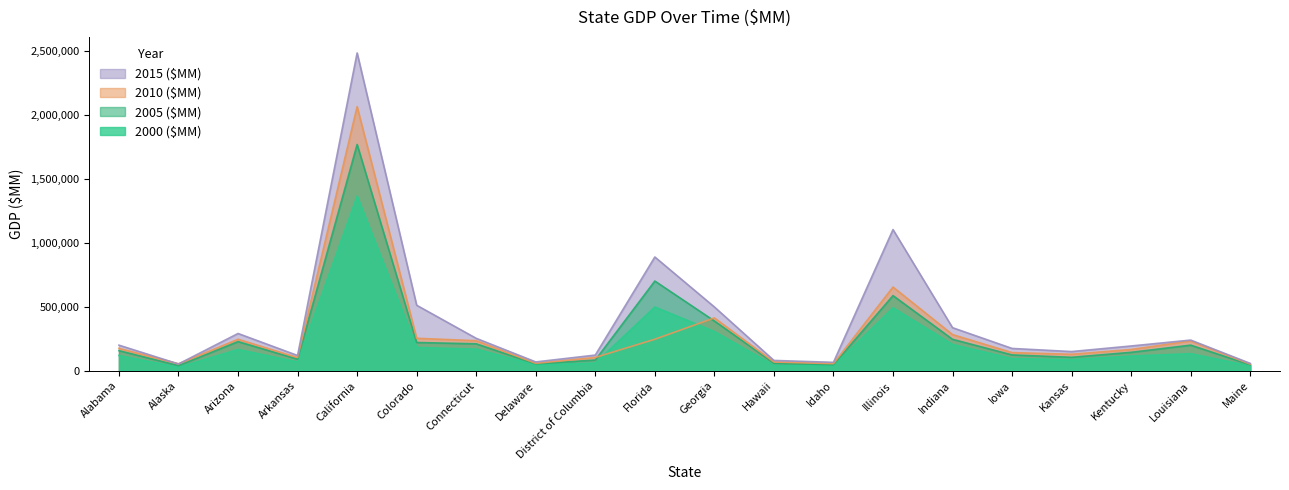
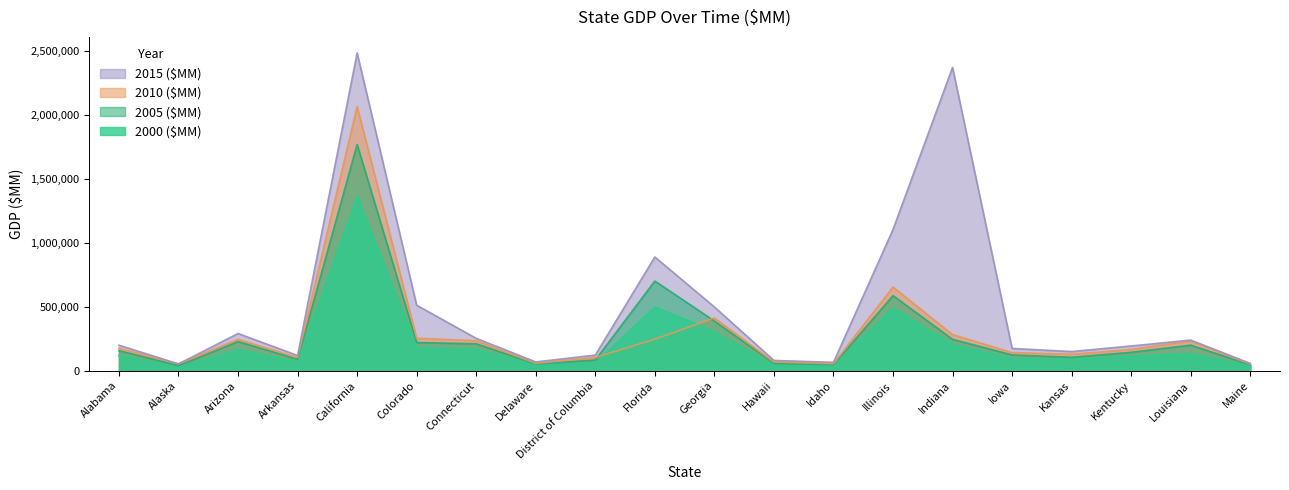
  {
    "2015 ($MM)": {
      "Alabama": "200,000",
      "Arizona": "290,000",
      "California": "2,480,000",
      "Colorado": "510,000",
      "Florida": "890,000",
      "Georgia": "500,000",
      "Illinois": "1,100,000",
-     "Indiana": "340,000",
+     "Indiana": "2,370,000",
      "Iowa": "170,000",
      "Kansas": "150,000",
      "Kentucky": "190,000"
    },
    "2010 ($MM)": {
      "California": "2,060,000",
      "Colorado": "250,000",
      "Florida": "250,000",
      "Georgia": "410,000",
      "Illinois": "650,000",
      "Indiana": "280,000",
      "Kansas": "130,000",
      "Kentucky": "170,000"
    }
  }
